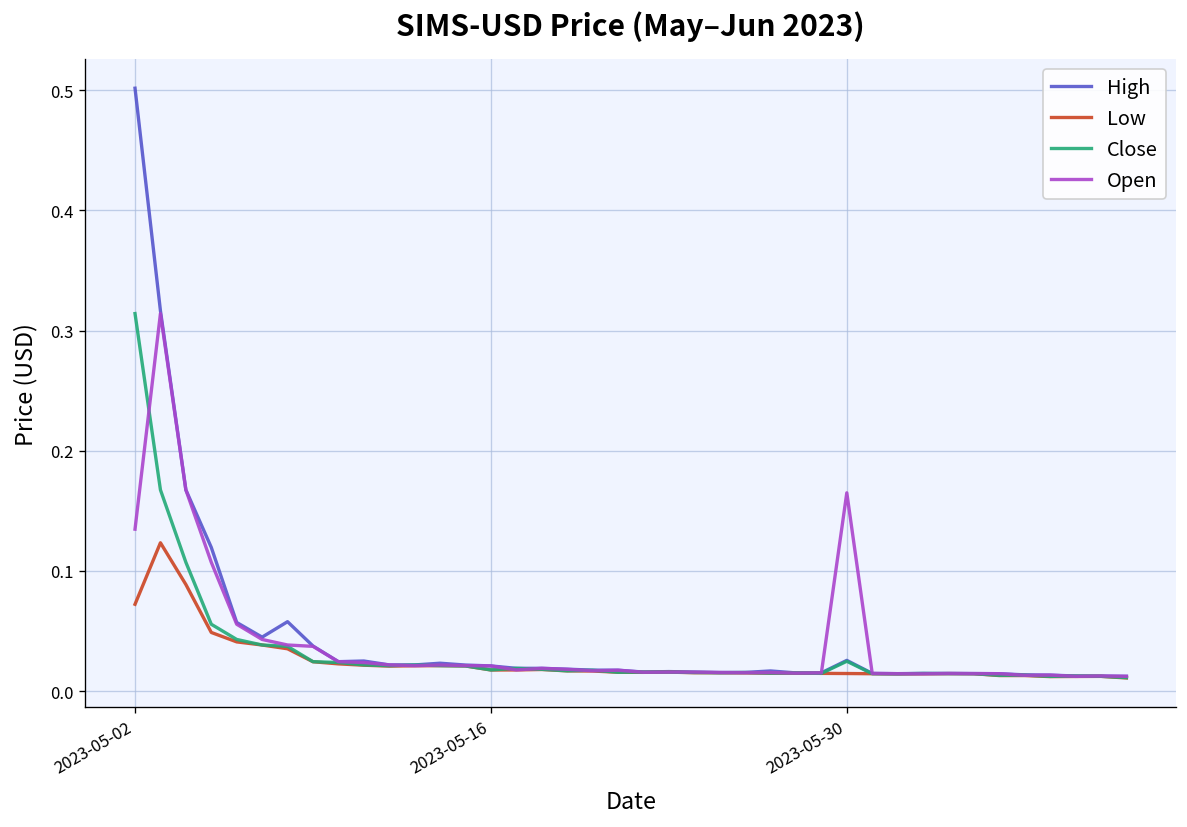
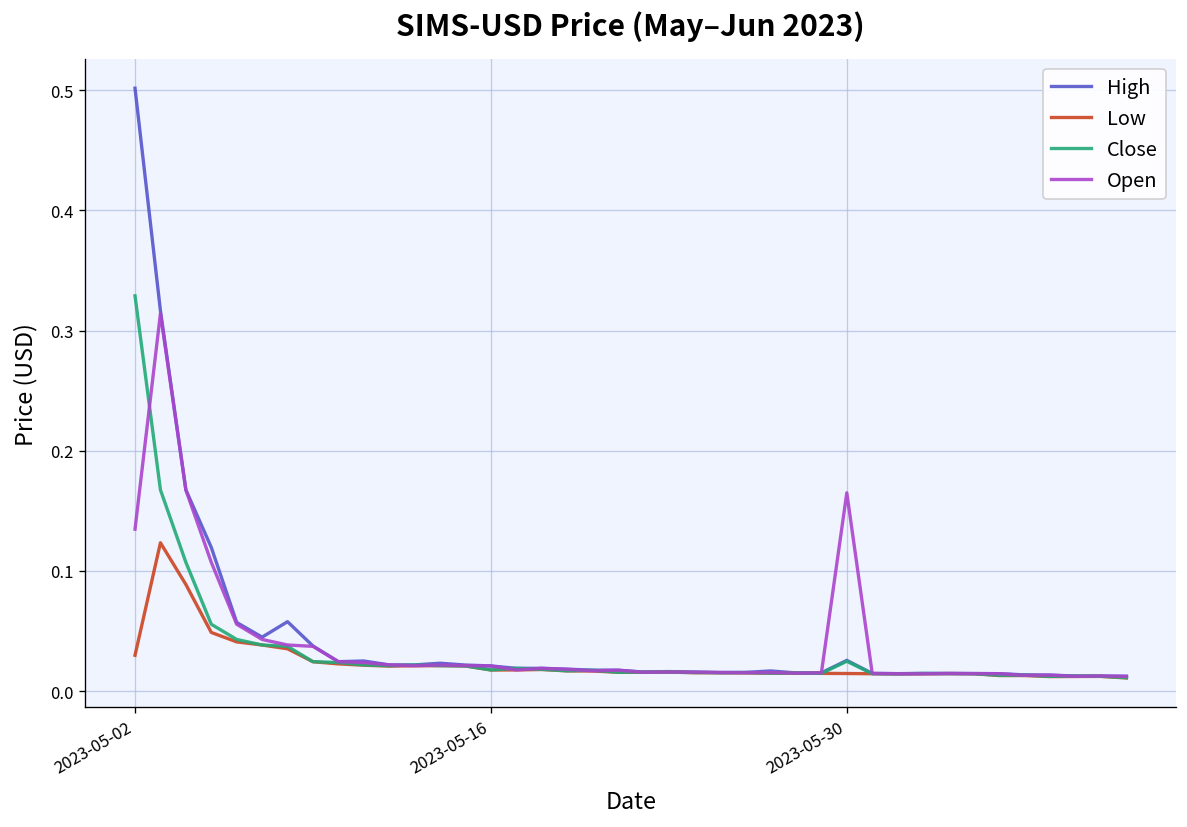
  {
    "High": {
      "2023-05-02": 0.502
    },
    "Low": {
-     "2023-05-02": 0.072,
+     "2023-05-02": 0.030,
      "2023-05-30": 0.015
    },
    "Close": {
-     "2023-05-02": 0.314
+     "2023-05-02": 0.329
    },
    "Open": {
      "2023-05-02": 0.135,
      "2023-05-30": 0.165
    }
  }
